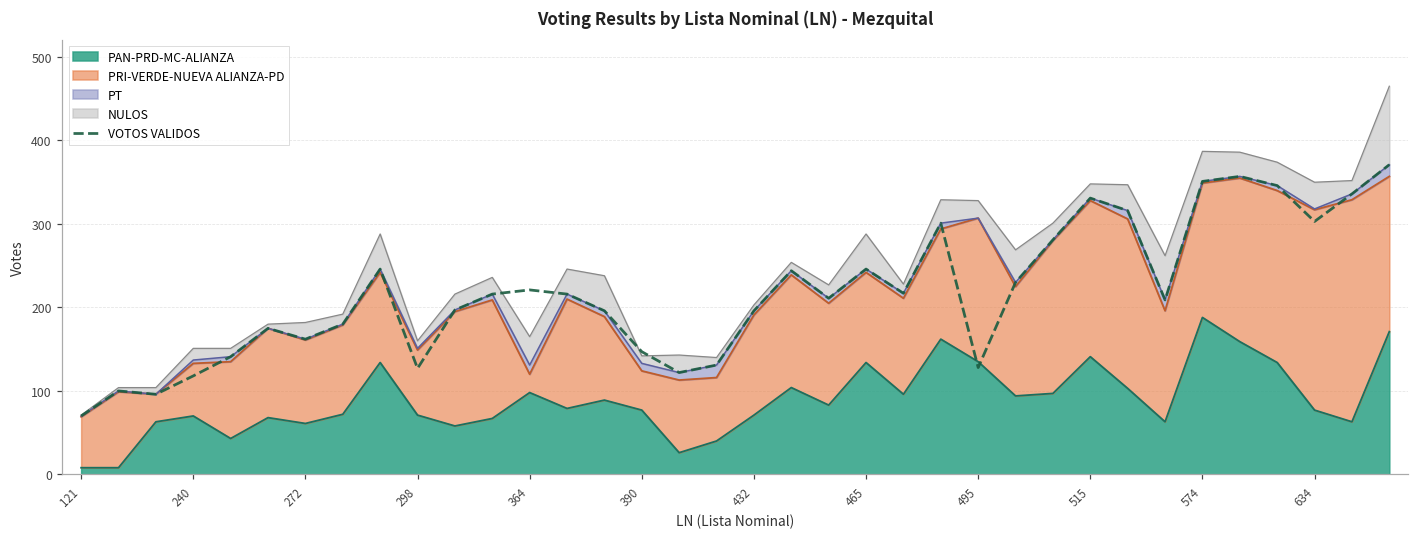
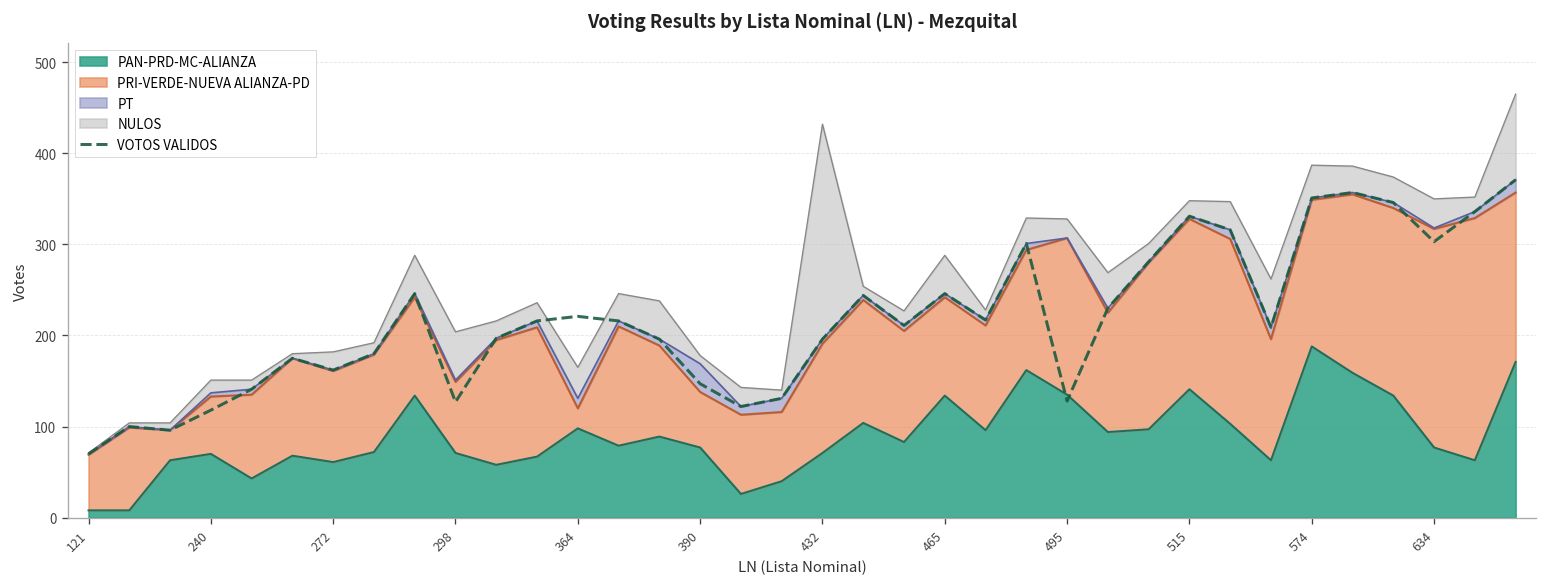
  {
    "PAN-PRD-MC-ALIANZA": {
      "121": 10,
      "240": 70,
      "272": 60,
      "298": 70,
      "364": 100,
      "390": 80,
      "432": 70,
      "465": 130,
      "495": 140,
      "515": 140,
      "574": 190,
      "634": 80
    },
    "PRI-VERDE-NUEVA ALIANZA-PD": {
      "240": 60,
      "364": 20,
-     "390": 50,
+     "390": 60,
      "432": 120,
      "465": 110
    },
    "PT": {
      "240": 0,
      "364": 10,
-     "390": 10
+     "390": 30
    },
    "NULOS": {
      "240": 10,
      "272": 20,
-     "298": 10,
+     "298": 50,
      "364": 30,
      "390": 10,
-     "432": 10,
+     "432": 240,
      "465": 40,
      "495": 20,
      "515": 20,
      "574": 40,
      "634": 30
    },
    "VOTOS VALIDOS": {
      "240": 120,
      "298": 130,
      "364": 220,
      "390": 150,
      "495": 130,
      "634": 300
    }
  }
